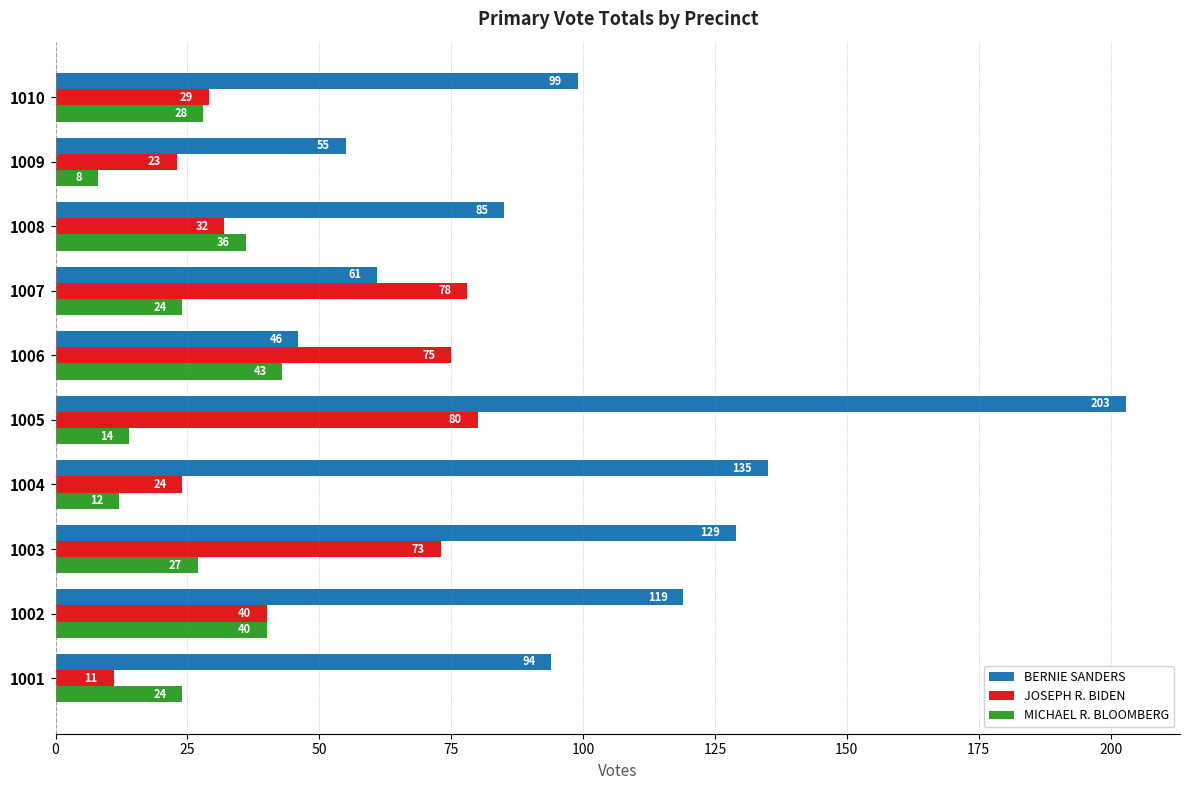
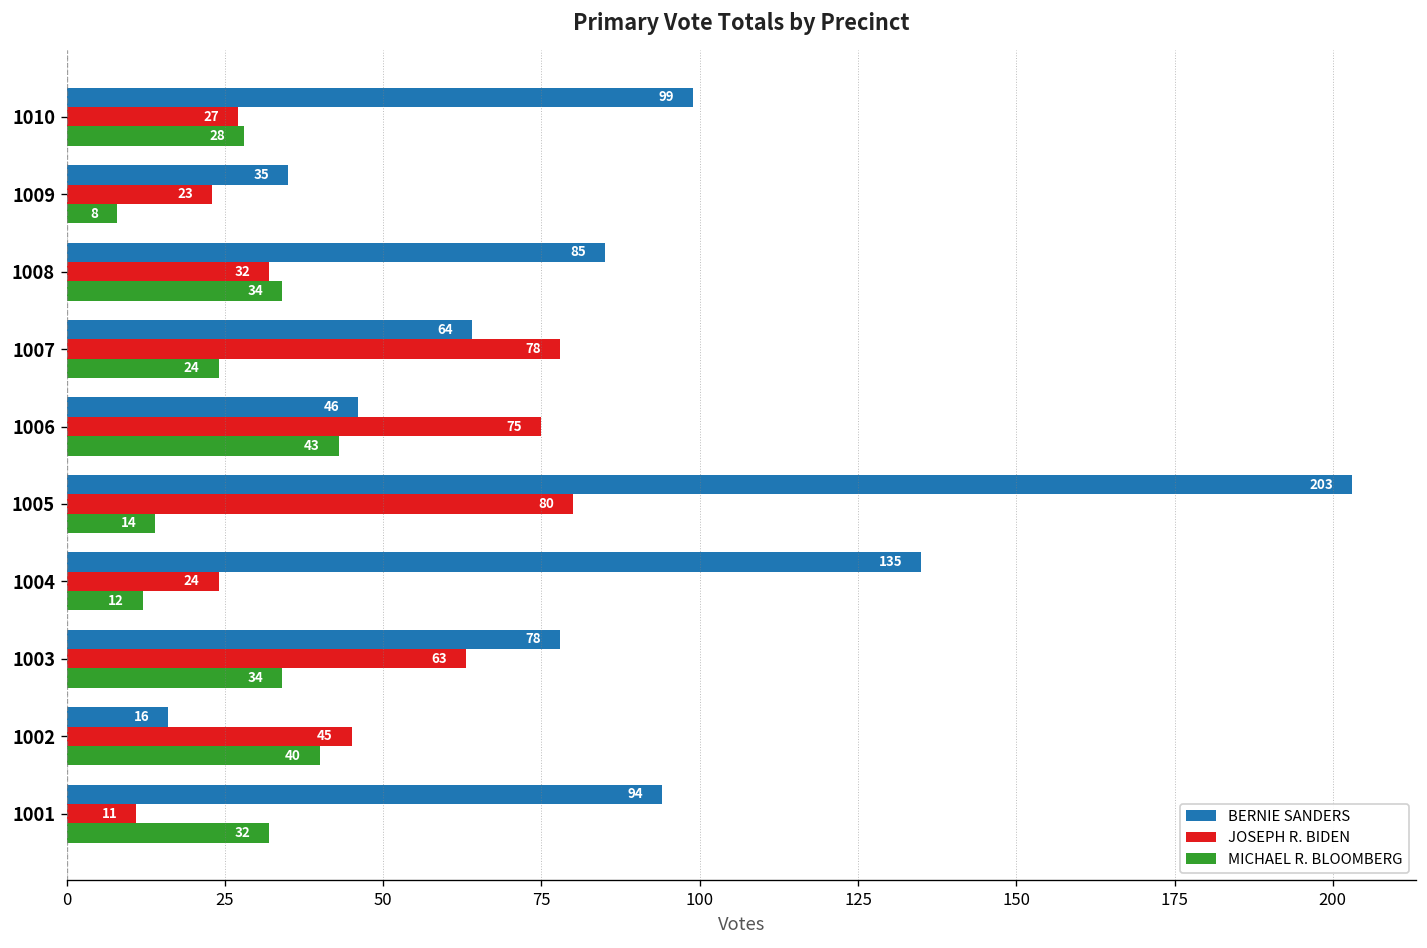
  {
    "BERNIE SANDERS": {
      "1010": 99,
-     "1009": 55,
+     "1009": 35,
      "1008": 85,
-     "1007": 61,
+     "1007": 64,
      "1006": 46,
      "1005": 203,
      "1004": 135,
-     "1003": 129,
-     "1002": 119,
+     "1003": 78,
+     "1002": 16,
      "1001": 94
    },
    "JOSEPH R. BIDEN": {
-     "1010": 29,
+     "1010": 27,
      "1009": 23,
      "1008": 32,
      "1007": 78,
      "1006": 75,
      "1005": 80,
      "1004": 24,
-     "1003": 73,
-     "1002": 40,
+     "1003": 63,
+     "1002": 45,
      "1001": 11
    },
    "MICHAEL R. BLOOMBERG": {
      "1010": 28,
      "1009": 8,
-     "1008": 36,
+     "1008": 34,
      "1007": 24,
      "1006": 43,
      "1005": 14,
      "1004": 12,
-     "1003": 27,
+     "1003": 34,
      "1002": 40,
-     "1001": 24
+     "1001": 32
    }
  }
